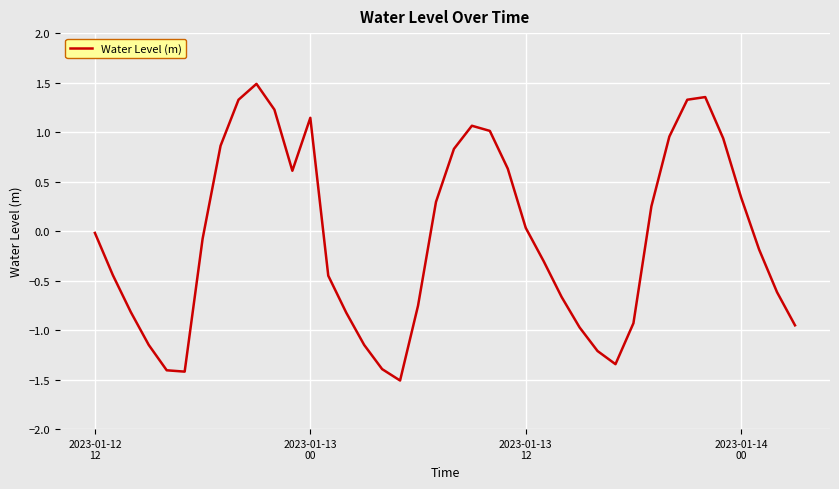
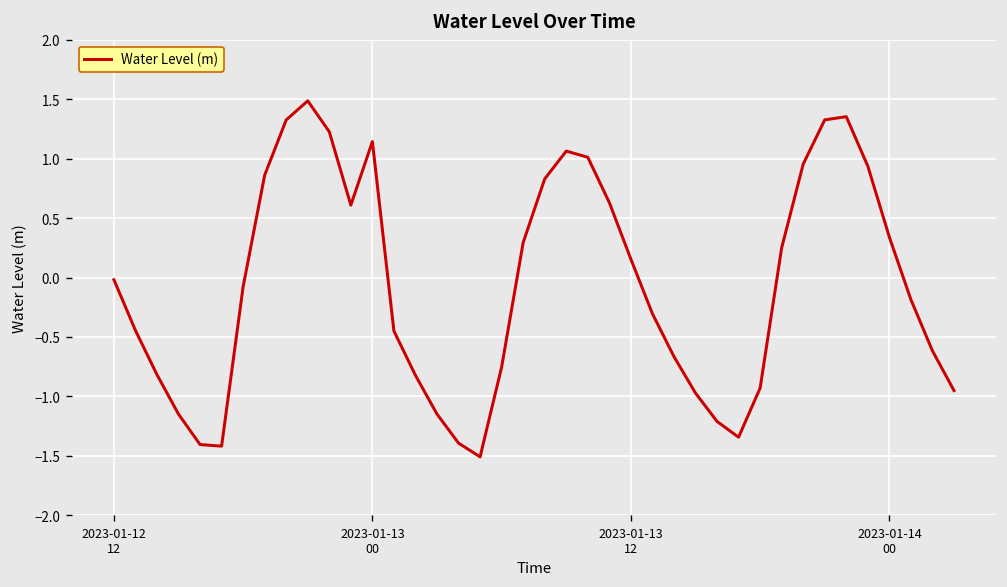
  {
    "2023-01-12 12": 0.0,
    "2023-01-13 00": 1.1,
-   "2023-01-13 12": 0.0,
+   "2023-01-13 12": 0.2,
    "2023-01-14 00": 0.3
  }
